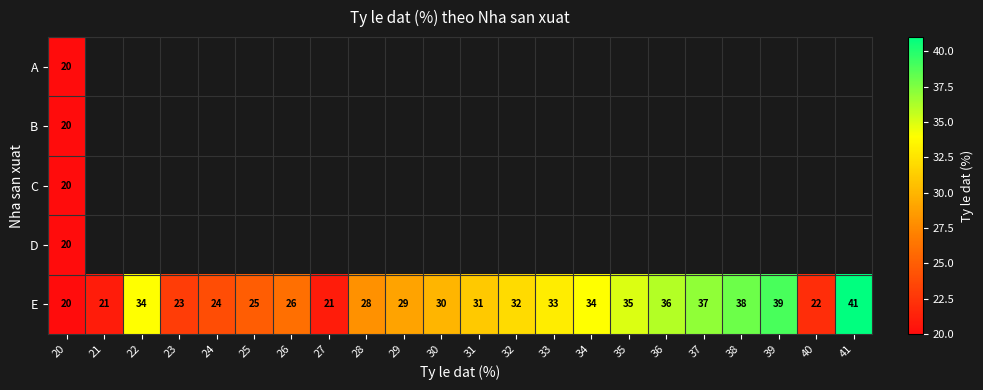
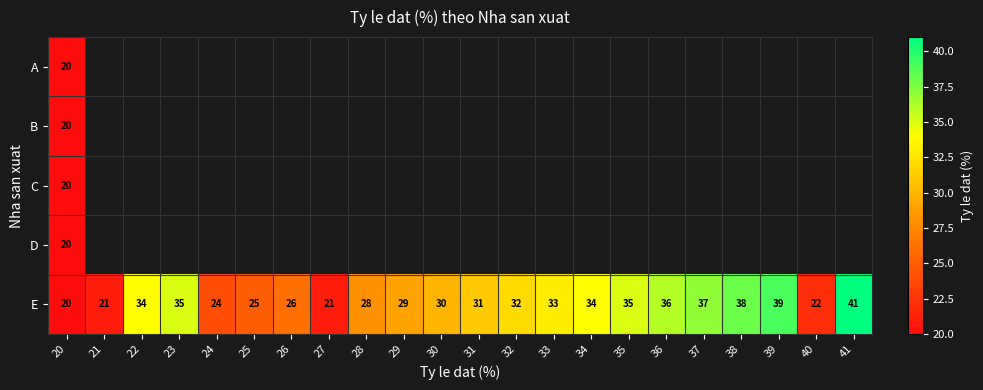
  {
    "A": {
      "20": 20
    },
    "B": {
      "20": 20
    },
    "C": {
      "20": 20
    },
    "D": {
      "20": 20
    },
    "E": {
      "20": 20,
      "21": 21,
      "22": 34,
-     "23": 23,
+     "23": 35,
      "24": 24,
      "25": 25,
      "26": 26,
      "27": 21,
      "28": 28,
      "29": 29,
      "30": 30,
      "31": 31,
      "32": 32,
      "33": 33,
      "34": 34,
      "35": 35,
      "36": 36,
      "37": 37,
      "38": 38,
      "39": 39,
      "40": 22,
      "41": 41
    }
  }
